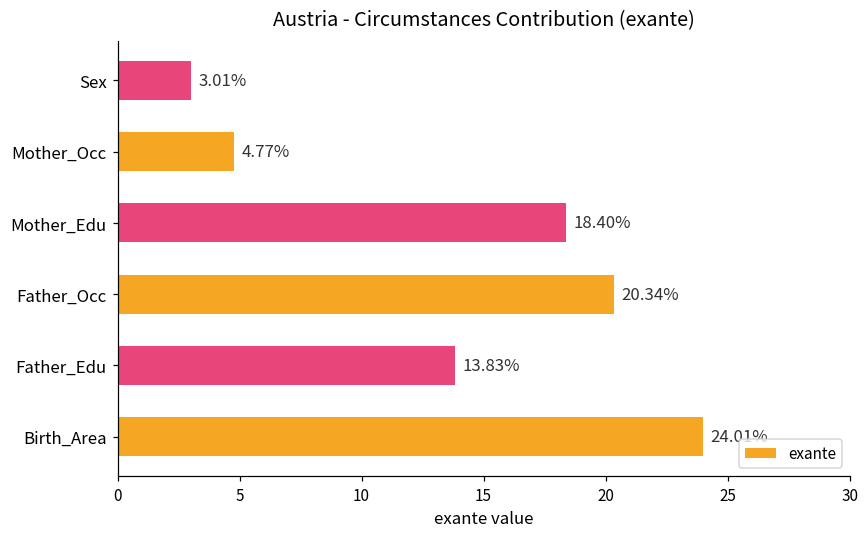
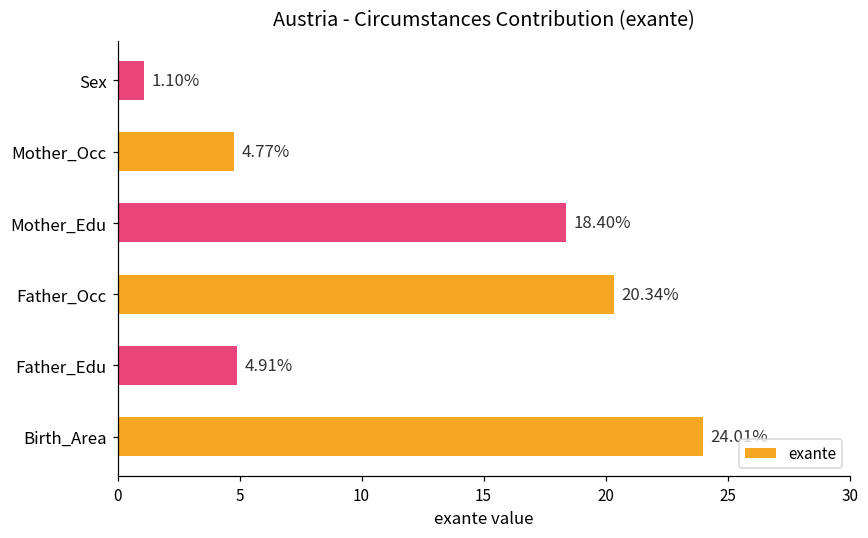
  {
-   "Sex": "3.01%",
+   "Sex": "1.10%",
    "Mother_Occ": "4.77%",
    "Mother_Edu": "18.40%",
    "Father_Occ": "20.34%",
-   "Father_Edu": "13.83%"
+   "Father_Edu": "4.91%"
  }
